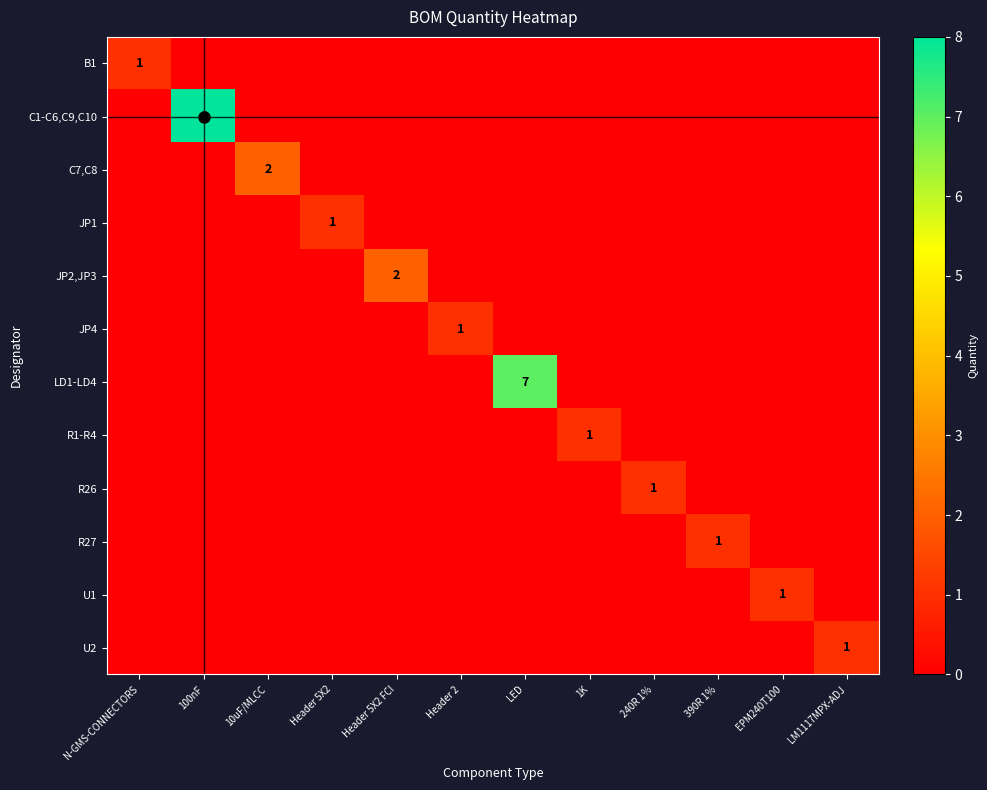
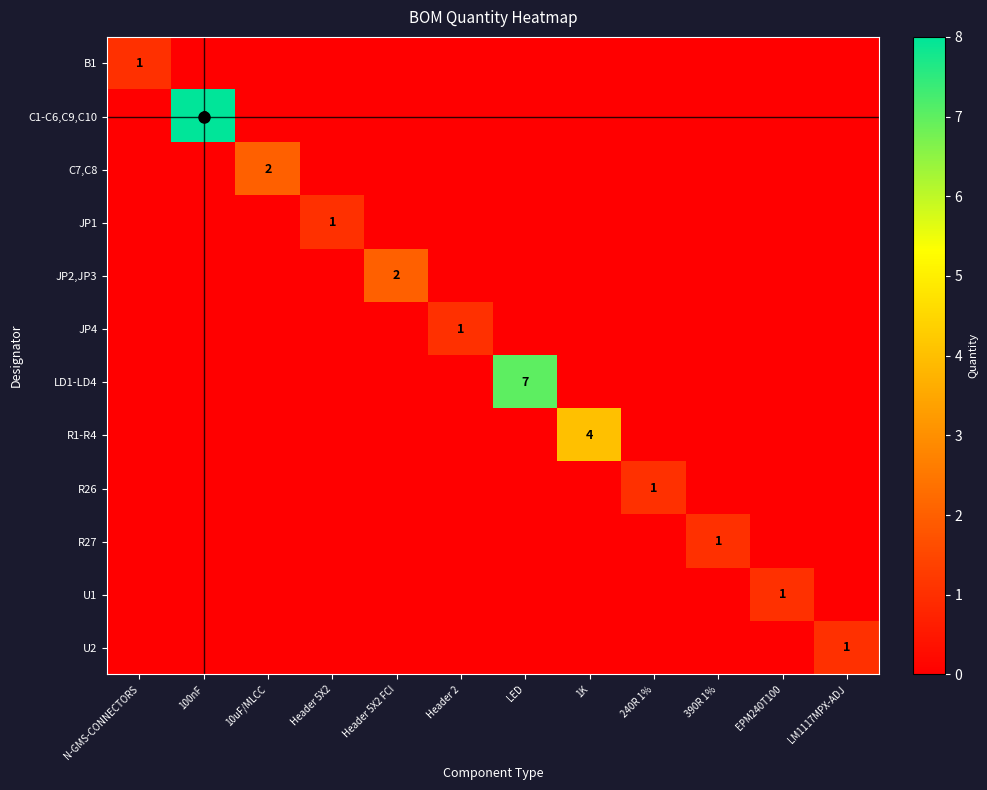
  {
    "B1": {
      "N-GMS-CONNECTORS": 1
    },
    "C7,C8": {
      "10uF/MLCC": 2
    },
    "JP1": {
      "Header 5X2": 1
    },
    "JP2,JP3": {
      "Header 5X2 FCI": 2
    },
    "JP4": {
      "Header 2": 1
    },
    "LD1-LD4": {
      "LED": 7
    },
    "R1-R4": {
-     "1K": 1
+     "1K": 4
    },
    "R26": {
      "240R 1%": 1
    },
    "R27": {
      "390R 1%": 1
    },
    "U1": {
      "EPM240T100": 1
    },
    "U2": {
      "LM1117MPX-ADJ": 1
    }
  }
